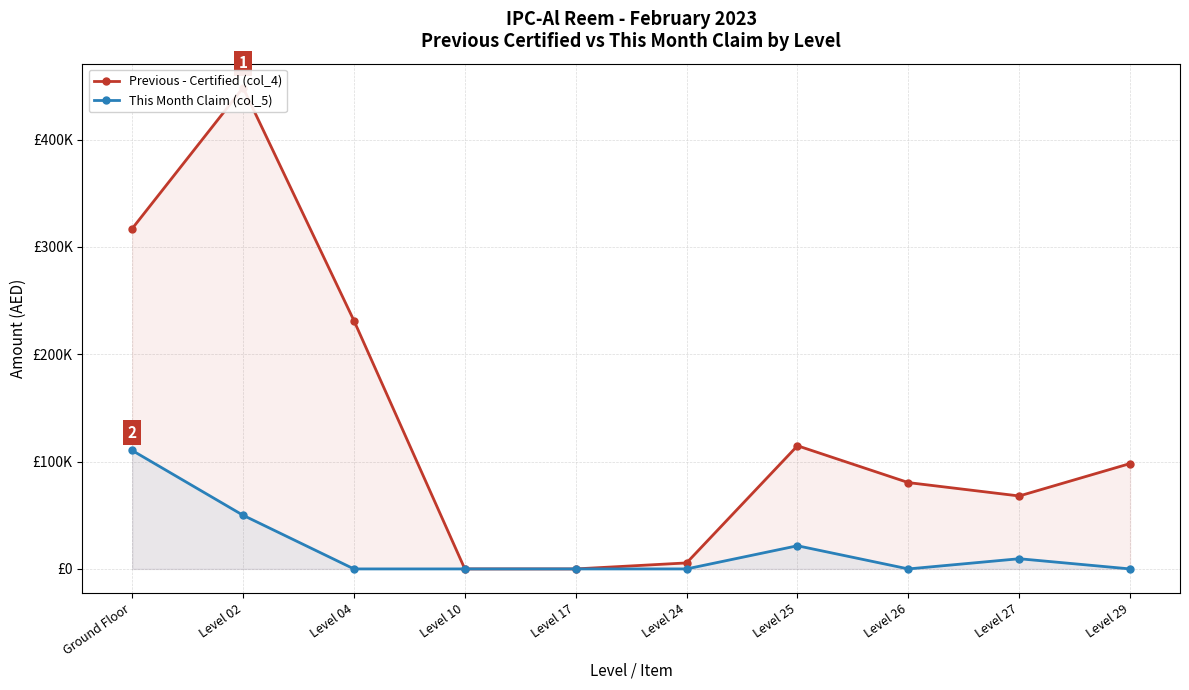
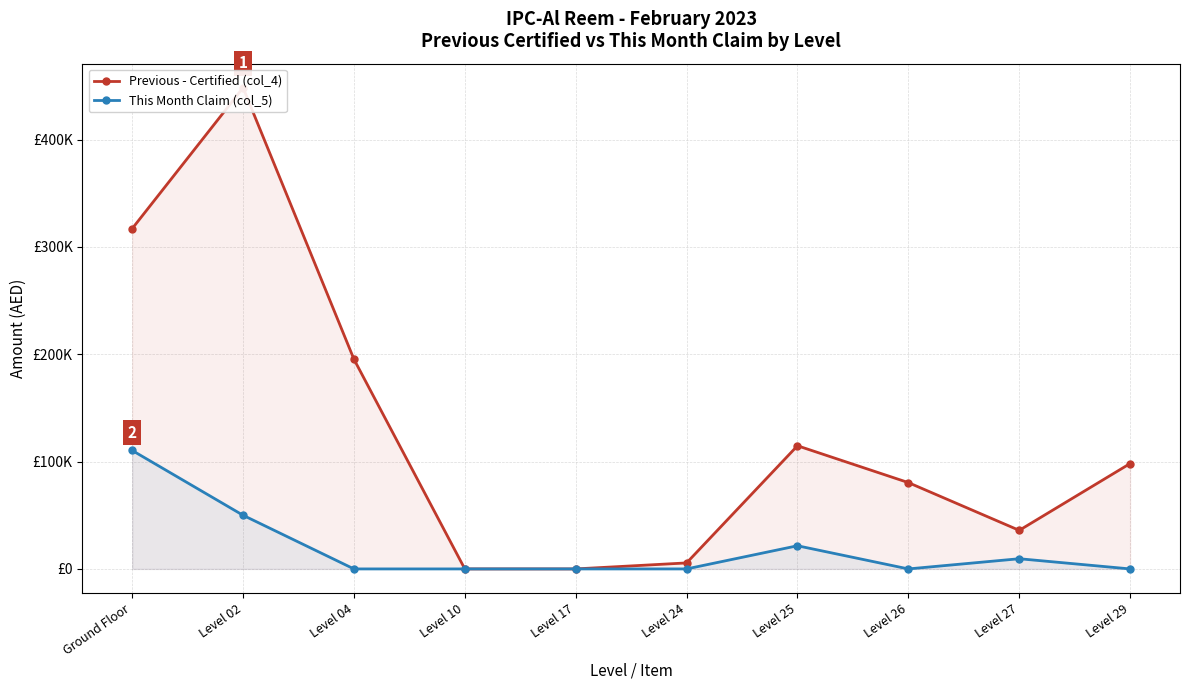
  {
    "Previous - Certified (col_4)": {
      "Ground Floor": "£317000",
-     "Level 04": "£231000",
+     "Level 04": "£195000",
      "Level 24": "£6000",
      "Level 25": "£115000",
      "Level 26": "£80000",
-     "Level 27": "£68000",
+     "Level 27": "£36000",
      "Level 29": "£98000"
    },
    "This Month Claim (col_5)": {
      "Level 02": "£50000",
      "Level 04": "£0",
      "Level 24": "£0",
      "Level 25": "£22000",
      "Level 26": "£0",
      "Level 27": "£9000",
      "Level 29": "£0"
    }
  }
